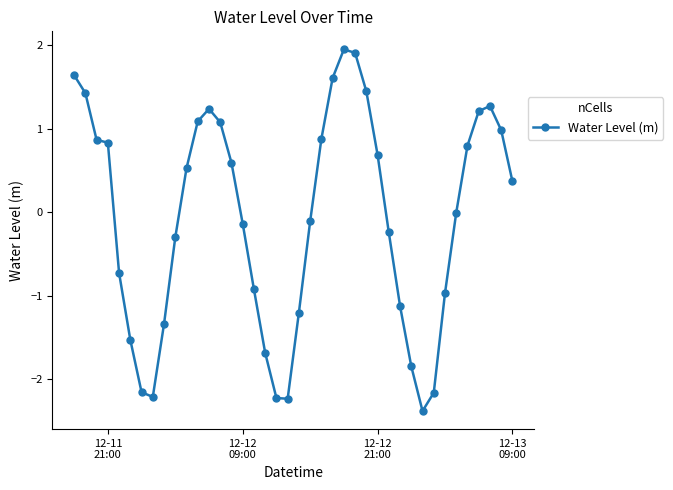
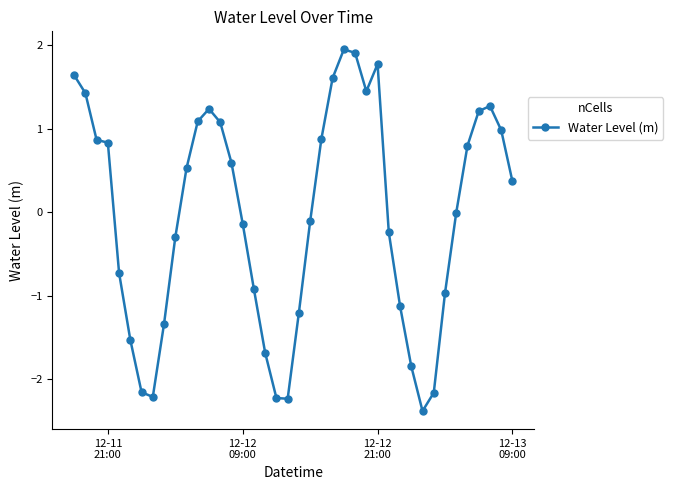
  {
    "12-11 21:00": 0.8,
    "12-12 09:00": -0.1,
-   "12-12 21:00": 0.7,
+   "12-12 21:00": 1.8,
    "12-13 09:00": 0.4
  }
